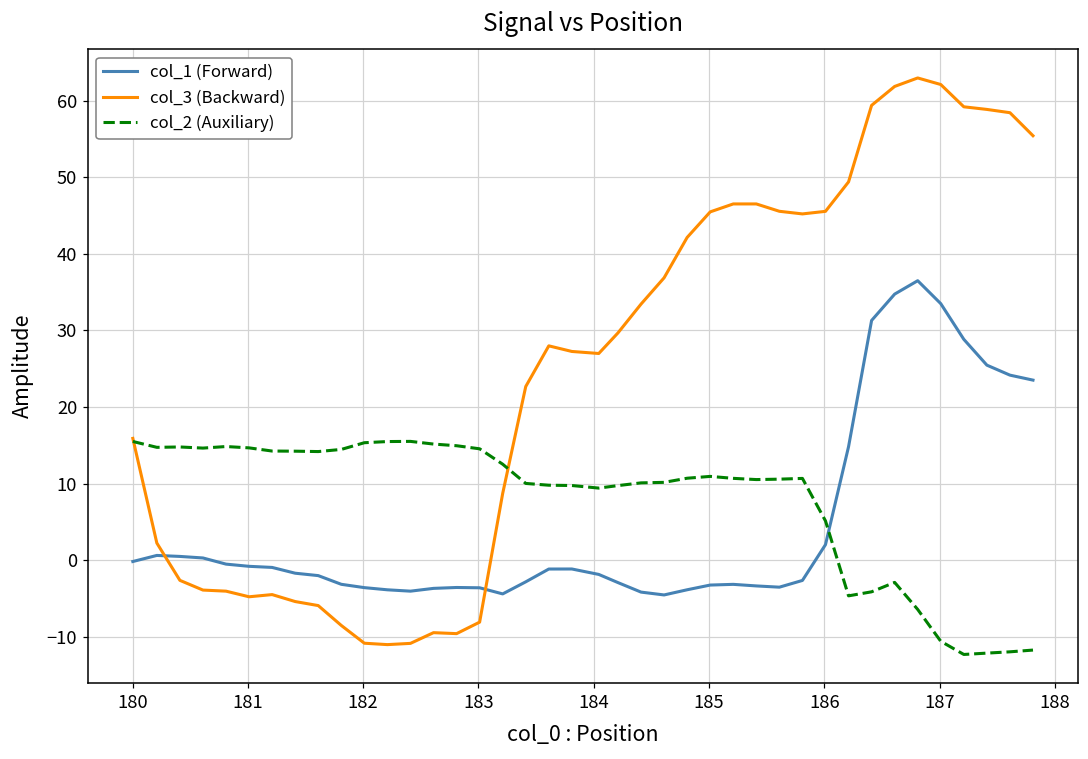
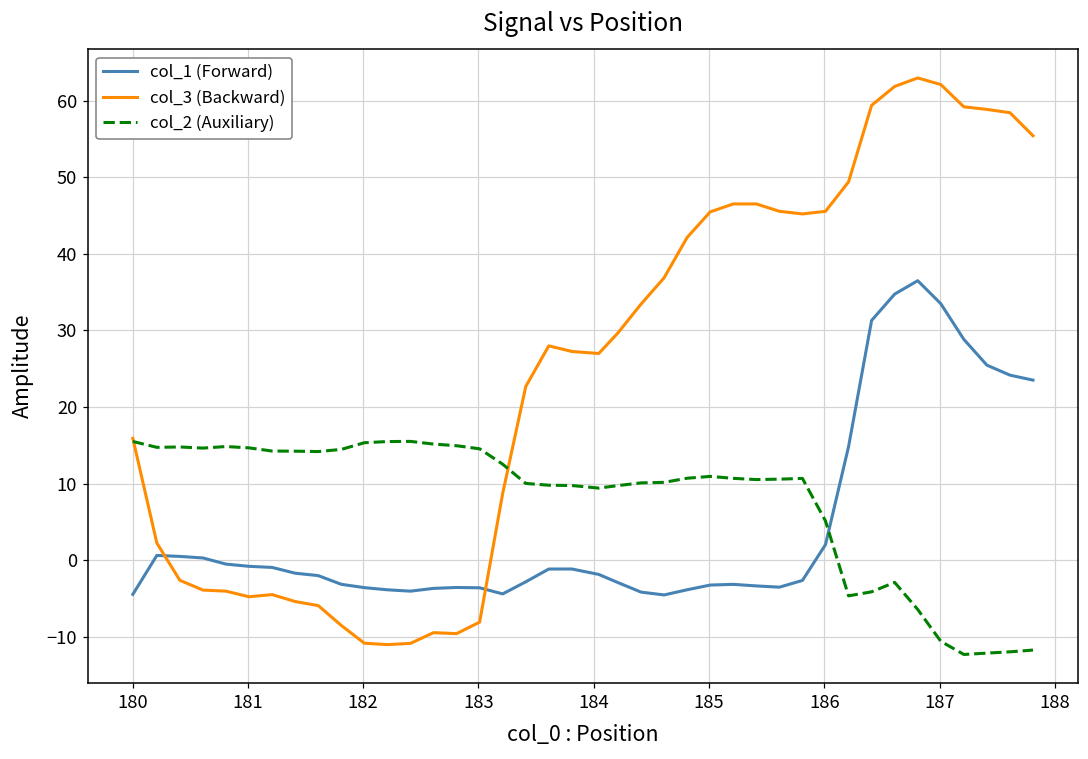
  {
    "col_1 (Forward)": {
-     "180": 0
+     "180": -4
    },
    "col_3 (Backward)": {
      "180": 16
    },
    "col_2 (Auxiliary)": {
      "180": 15
    }
  }
